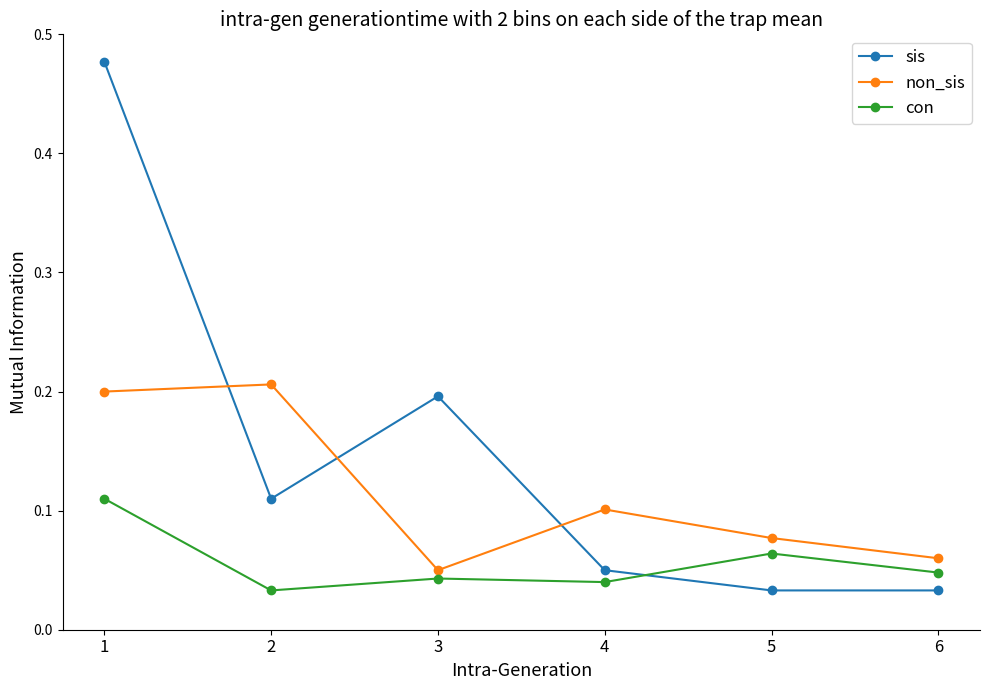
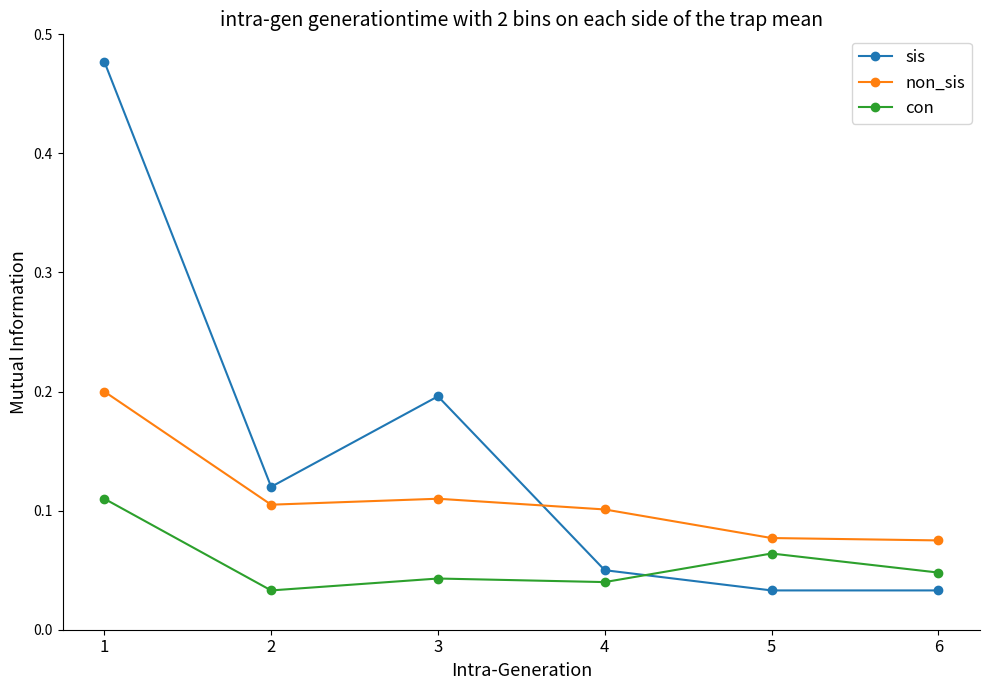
  {
    "sis": {
      "1": 0.477,
-     "2": 0.11,
+     "2": 0.12,
      "3": 0.196,
      "4": 0.05,
      "5": 0.033,
      "6": 0.033
    },
    "non_sis": {
      "1": 0.200,
-     "2": 0.206,
-     "3": 0.05,
+     "2": 0.105,
+     "3": 0.11,
      "4": 0.101,
      "5": 0.077,
-     "6": 0.060
+     "6": 0.075
    },
    "con": {
      "1": 0.110,
      "2": 0.033,
      "3": 0.043,
      "4": 0.040,
      "5": 0.064,
      "6": 0.048
    }
  }
